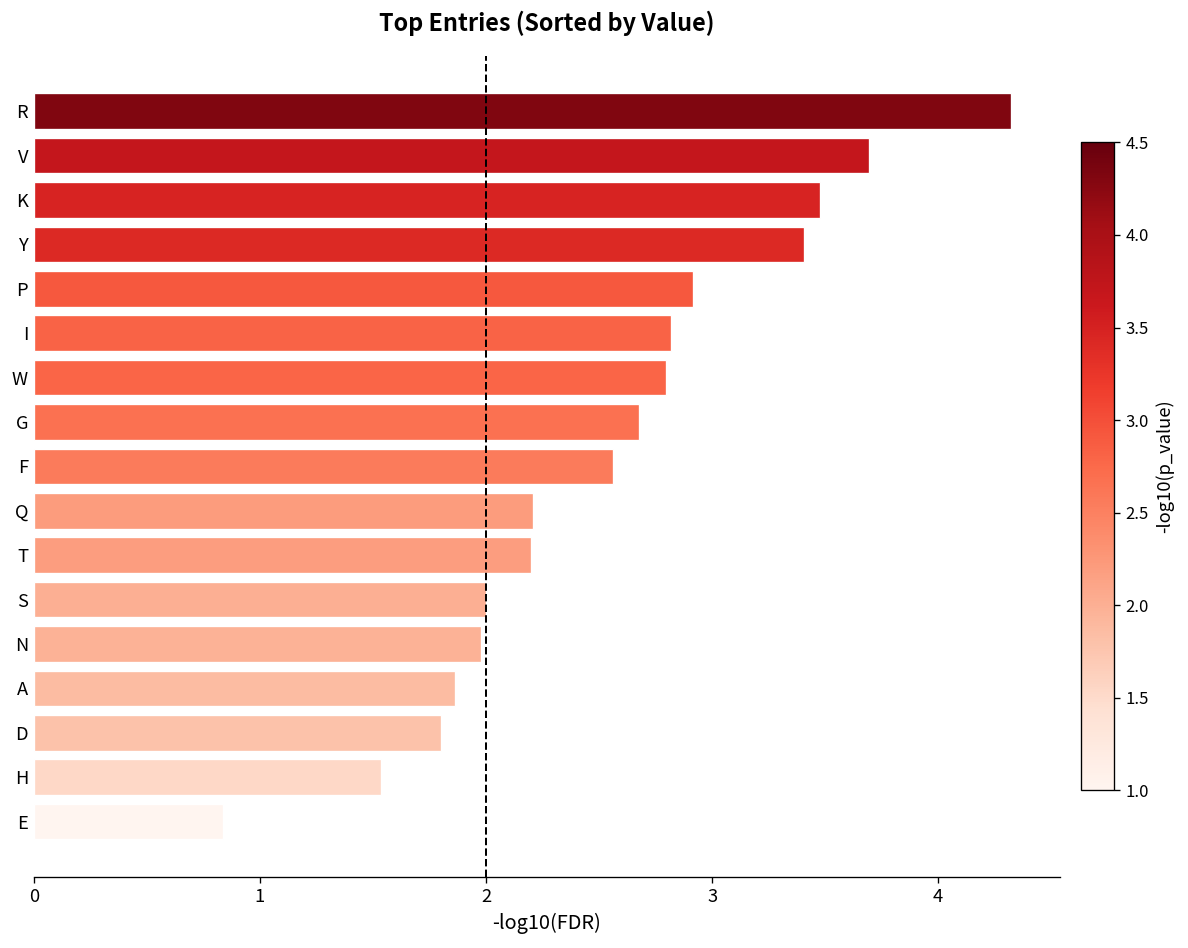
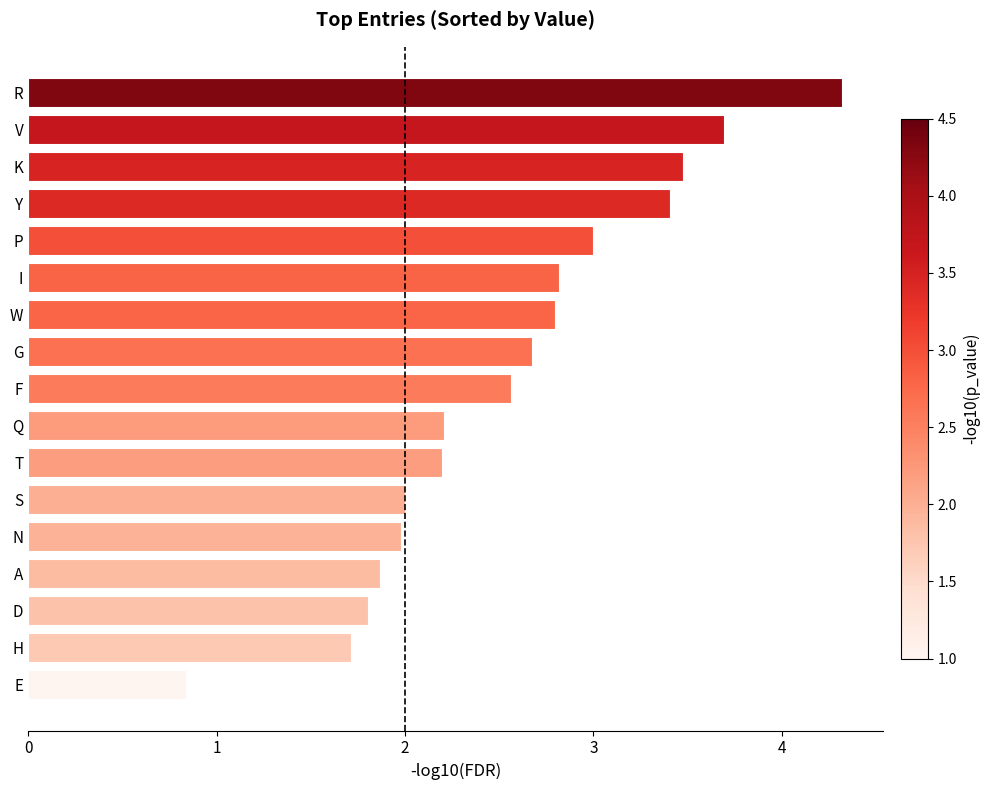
  {
    "R": 4.32,
    "V": 3.69,
    "K": 3.48,
    "Y": 3.41,
-   "P": 2.92,
+   "P": 3.00,
    "I": 2.82,
    "W": 2.80,
    "G": 2.68,
    "F": 2.56,
    "Q": 2.21,
    "T": 2.20,
    "S": 2.00,
    "N": 1.98,
    "A": 1.87,
    "D": 1.80,
-   "H": 1.53,
+   "H": 1.71,
    "E": 0.84
  }
